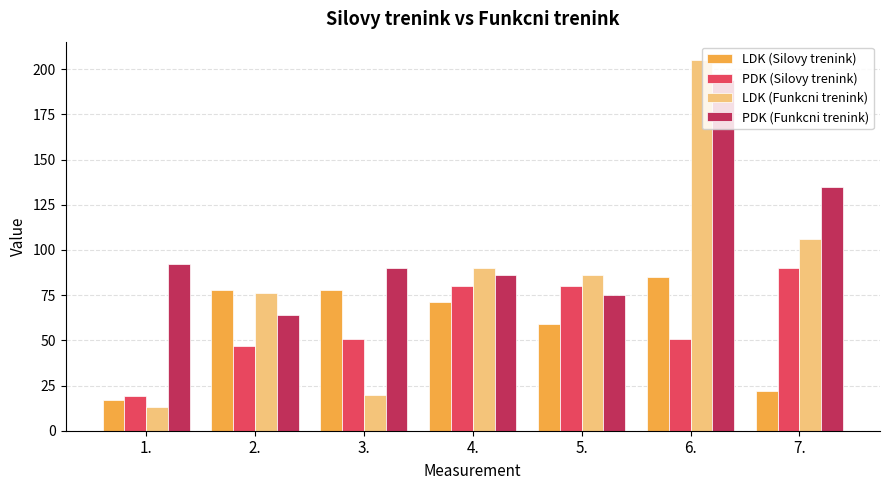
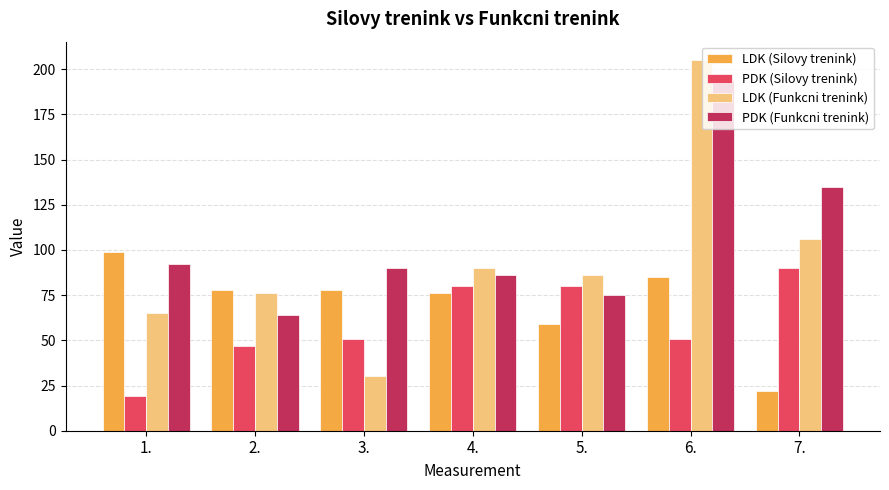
  {
    "LDK (Silovy trenink)": {
-     "1.": 17,
+     "1.": 99,
      "2.": 78,
      "3.": 78,
-     "4.": 71,
+     "4.": 76,
      "5.": 59,
      "6.": 85,
      "7.": 22
    },
    "LDK (Funkcni trenink)": {
-     "1.": 13,
+     "1.": 65,
      "2.": 76,
-     "3.": 20,
+     "3.": 30,
      "4.": 90,
      "5.": 86,
      "6.": 205,
      "7.": 106
    }
  }
